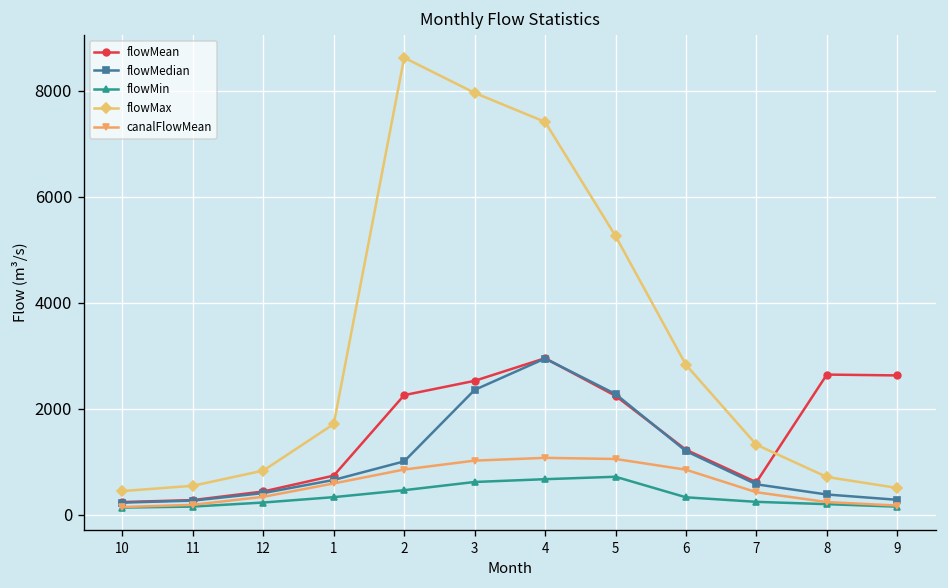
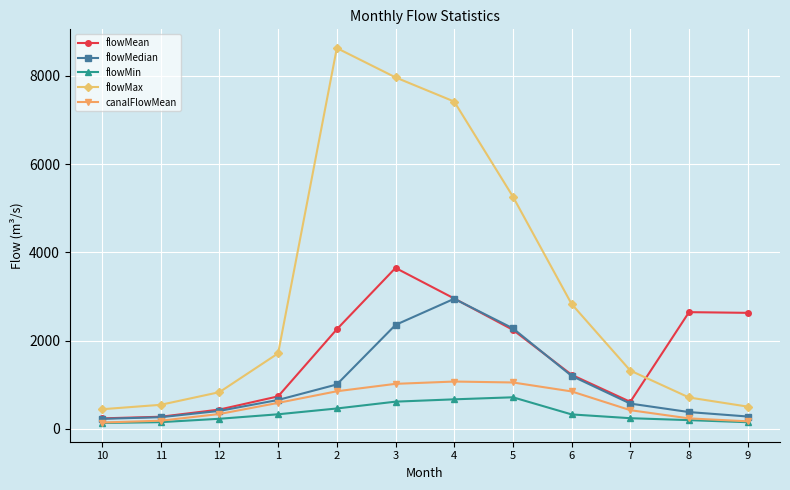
  {
    "flowMean": {
      "1": 700,
      "2": 2300,
-     "3": 2500,
+     "3": 3600,
      "8": 2600,
      "9": 2600
    }
  }
